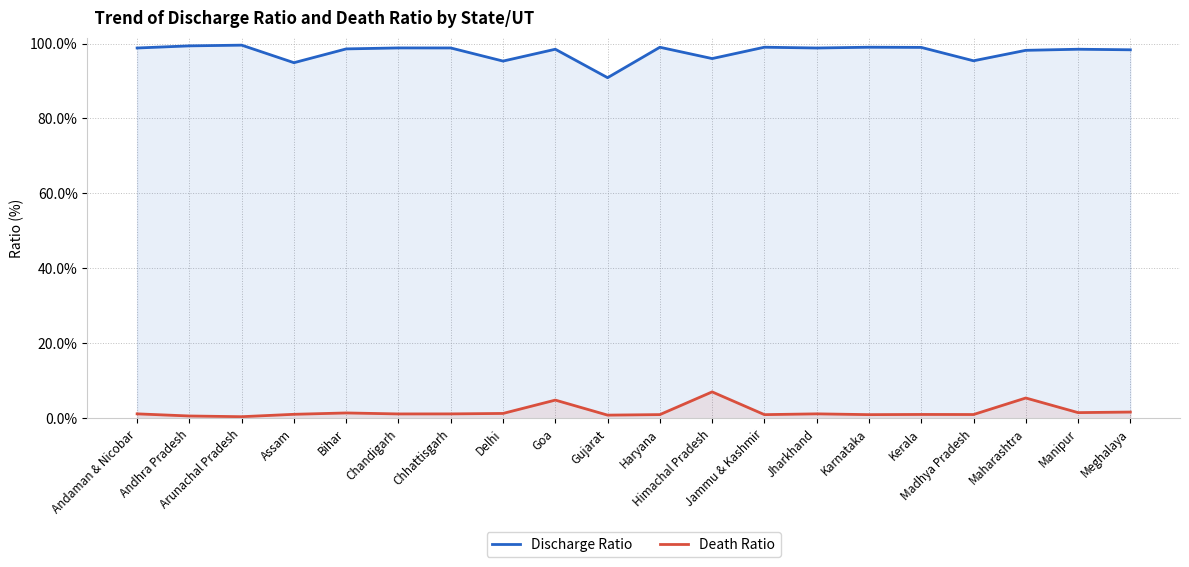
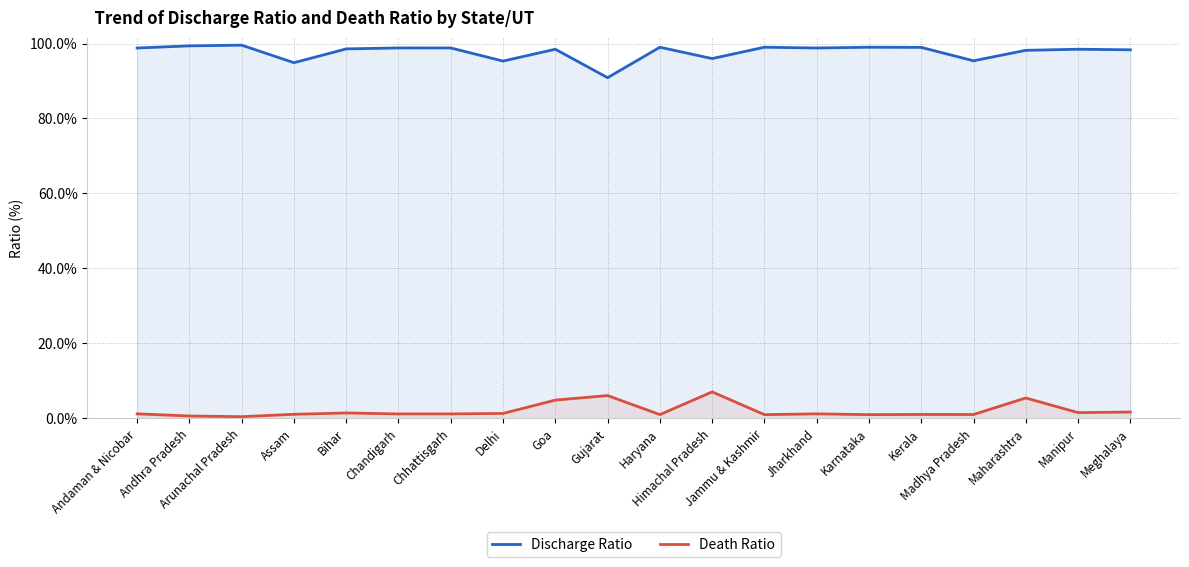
  {
    "Discharge Ratio": {
      "Andaman & Nicobar": "99%",
      "Andhra Pradesh": "99%",
      "Arunachal Pradesh": "100%",
      "Assam": "95%",
      "Bihar": "99%",
      "Chandigarh": "99%",
      "Chhattisgarh": "99%",
      "Delhi": "95%",
      "Goa": "98%",
      "Gujarat": "91%",
      "Haryana": "99%",
      "Himachal Pradesh": "96%",
      "Jammu & Kashmir": "99%",
      "Jharkhand": "99%",
      "Karnataka": "99%",
      "Kerala": "99%",
      "Madhya Pradesh": "95%",
      "Maharashtra": "98%",
      "Manipur": "98%",
      "Meghalaya": "98%"
    },
    "Death Ratio": {
      "Andaman & Nicobar": "1%",
      "Andhra Pradesh": "1%",
      "Arunachal Pradesh": "0%",
      "Assam": "1%",
      "Bihar": "1%",
      "Chandigarh": "1%",
      "Chhattisgarh": "1%",
      "Delhi": "1%",
      "Goa": "5%",
-     "Gujarat": "1%",
+     "Gujarat": "6%",
      "Haryana": "1%",
      "Himachal Pradesh": "7%",
      "Jammu & Kashmir": "1%",
      "Jharkhand": "1%",
      "Karnataka": "1%",
      "Kerala": "1%",
      "Madhya Pradesh": "1%",
      "Maharashtra": "5%",
      "Manipur": "2%",
      "Meghalaya": "2%"
    }
  }
